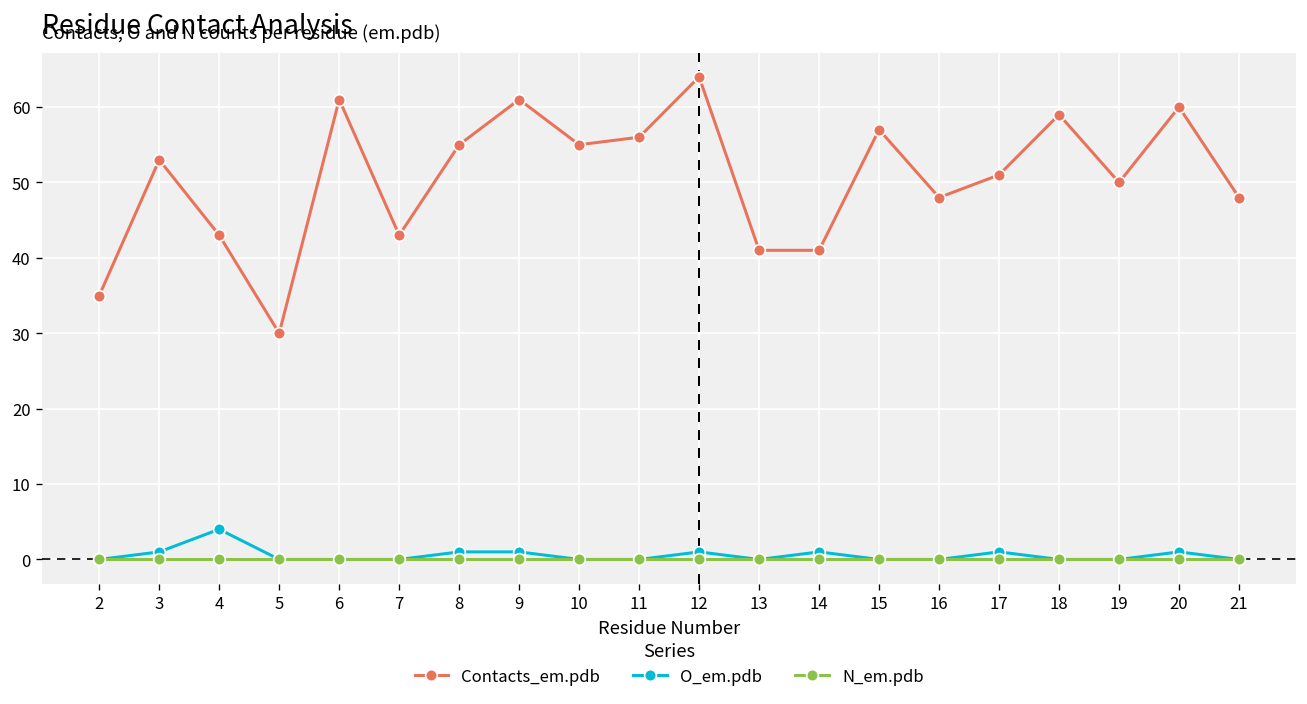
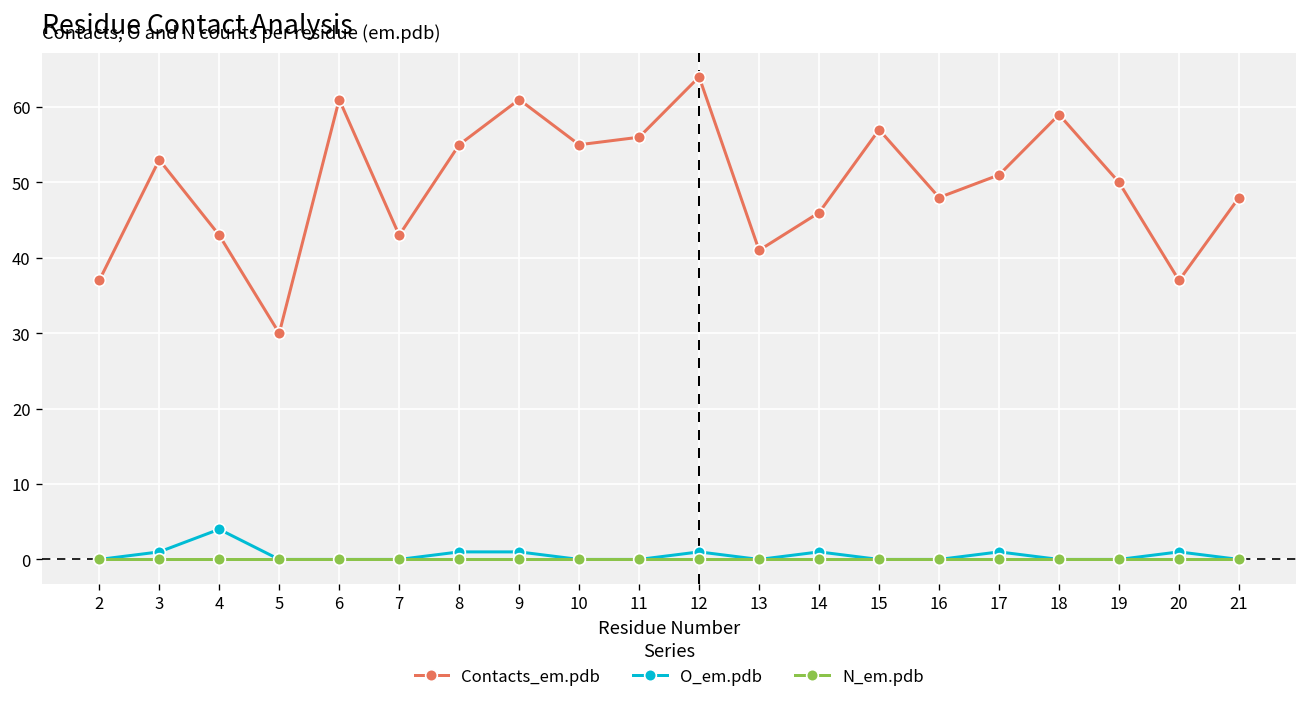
  {
    "Contacts_em.pdb": {
-     "2": 35,
+     "2": 37,
      "3": 53,
      "4": 43,
      "5": 30,
      "6": 61,
      "7": 43,
      "8": 55,
      "9": 61,
      "10": 55,
      "11": 56,
      "12": 64,
      "13": 41,
-     "14": 41,
+     "14": 46,
      "15": 57,
      "16": 48,
      "17": 51,
      "18": 59,
      "19": 50,
-     "20": 60,
+     "20": 37,
      "21": 48
    },
    "O_em.pdb": {
      "3": 1,
      "4": 4,
      "8": 1,
      "9": 1,
      "12": 1,
      "14": 1,
      "17": 1,
      "20": 1
    },
    "N_em.pdb": {
      "3": 0,
      "4": 0,
      "8": 0,
      "9": 0,
      "12": 0,
      "14": 0,
      "17": 0,
      "20": 0
    }
  }
